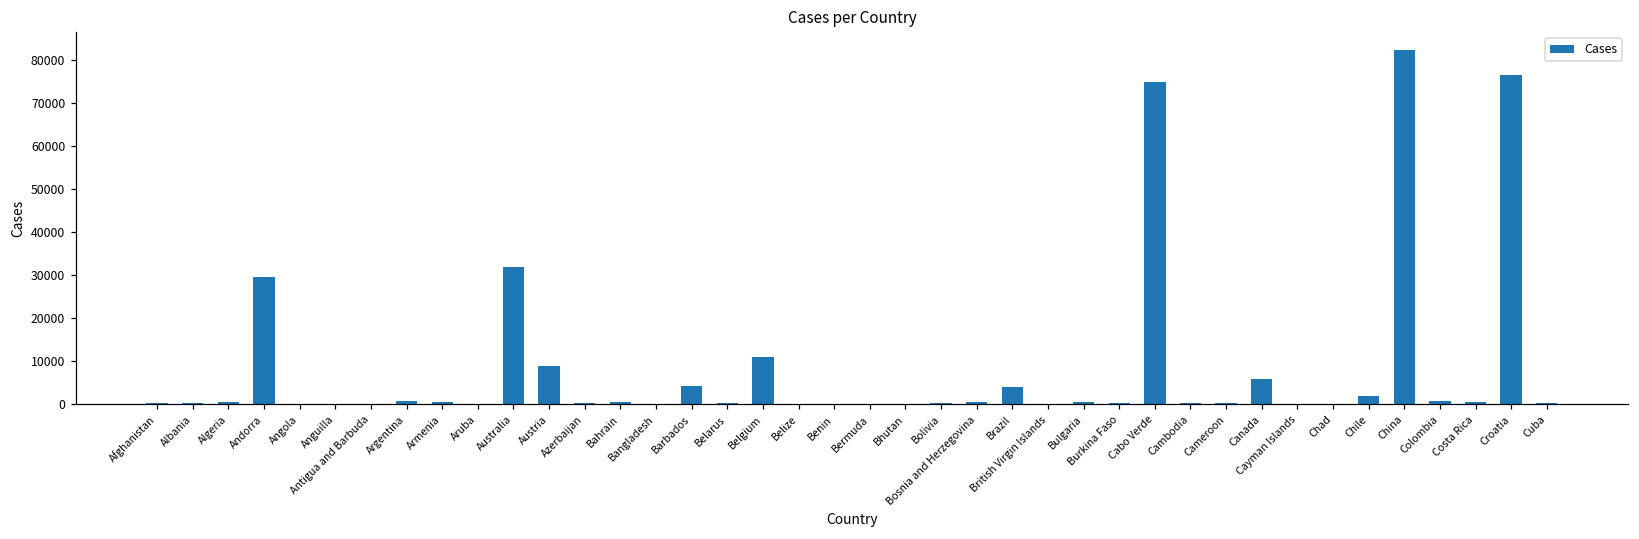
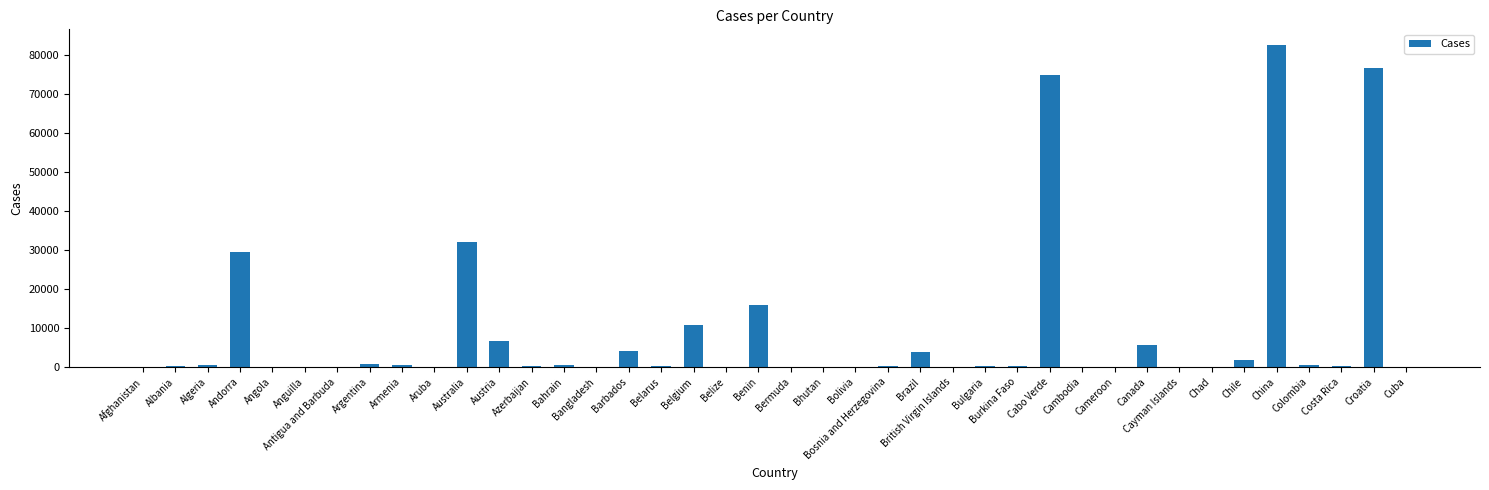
  {
    "Andorra": 30000,
    "Argentina": 1000,
    "Australia": 32000,
-   "Austria": 9000,
+   "Austria": 7000,
    "Barbados": 4000,
    "Belgium": 11000,
-   "Benin": 0,
+   "Benin": 16000,
    "Brazil": 4000,
    "Cabo Verde": 75000,
    "Canada": 6000,
    "Chile": 2000,
    "China": 82000,
    "Croatia": 77000
  }
